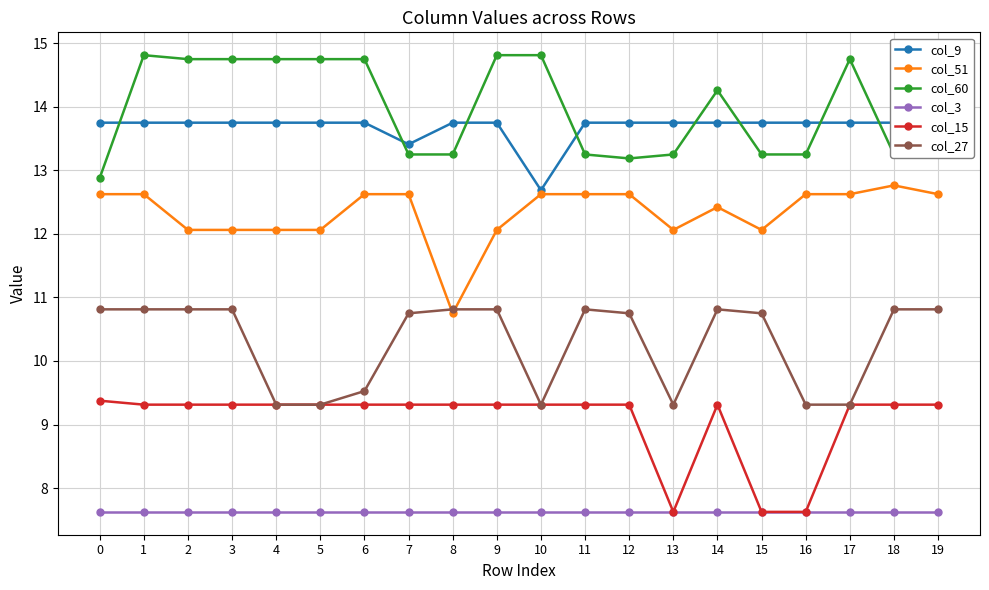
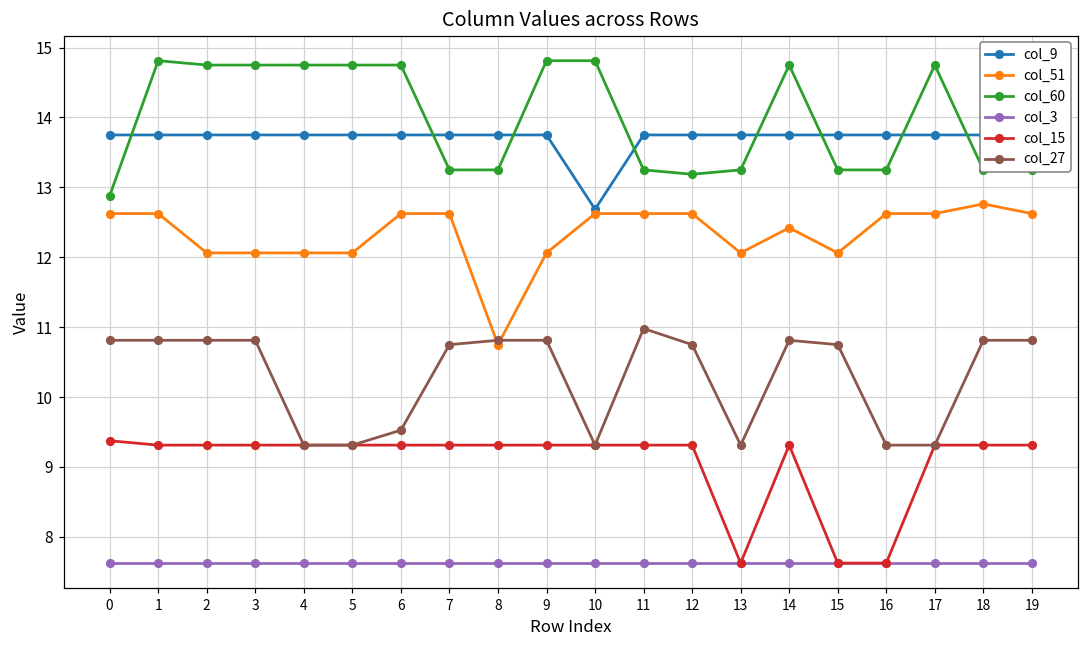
  {
    "col_9": {
      "0": 13.8,
      "1": 13.8,
      "2": 13.8,
      "3": 13.8,
      "4": 13.8,
      "5": 13.8,
      "6": 13.8,
-     "7": 13.4,
+     "7": 13.8,
      "8": 13.8,
      "9": 13.8,
      "10": 12.7,
      "11": 13.8,
      "12": 13.8,
      "13": 13.8,
      "14": 13.8,
      "15": 13.8,
      "16": 13.8,
      "17": 13.8
    },
    "col_51": {
      "0": 12.6,
      "1": 12.6,
      "2": 12.1,
      "3": 12.1,
      "4": 12.1,
      "5": 12.1,
      "6": 12.6,
      "7": 12.6,
      "8": 10.8,
      "9": 12.1,
      "10": 12.6,
      "11": 12.6,
      "12": 12.6,
      "13": 12.1,
      "14": 12.4,
      "15": 12.1,
      "16": 12.6,
      "17": 12.6,
      "18": 12.8,
      "19": 12.6
    },
    "col_60": {
      "0": 12.9,
      "1": 14.8,
      "2": 14.8,
      "3": 14.8,
      "4": 14.8,
      "5": 14.8,
      "6": 14.8,
      "7": 13.3,
      "8": 13.3,
      "9": 14.8,
      "10": 14.8,
      "11": 13.3,
      "12": 13.2,
      "13": 13.3,
-     "14": 14.3,
+     "14": 14.8,
      "15": 13.3,
      "16": 13.3,
      "17": 14.8
    },
    "col_3": {
      "0": 7.6,
      "1": 7.6,
      "2": 7.6,
      "3": 7.6,
      "4": 7.6,
      "5": 7.6,
      "6": 7.6,
      "7": 7.6,
      "8": 7.6,
      "9": 7.6,
      "10": 7.6,
      "11": 7.6,
      "12": 7.6,
      "14": 7.6,
      "17": 7.6,
      "18": 7.6,
      "19": 7.6
    },
    "col_15": {
      "0": 9.4,
      "1": 9.3,
      "2": 9.3,
      "3": 9.3,
      "6": 9.3,
      "7": 9.3,
      "8": 9.3,
      "9": 9.3,
      "11": 9.3,
      "12": 9.3,
      "14": 9.3,
      "18": 9.3,
      "19": 9.3
    },
    "col_27": {
      "0": 10.8,
      "1": 10.8,
      "2": 10.8,
      "3": 10.8,
      "6": 9.5,
      "7": 10.8,
      "8": 10.8,
      "9": 10.8,
-     "11": 10.8,
+     "11": 11.0,
      "12": 10.8,
      "13": 9.3,
      "14": 10.8,
      "15": 10.8,
      "16": 9.3,
      "18": 10.8,
      "19": 10.8
    }
  }
